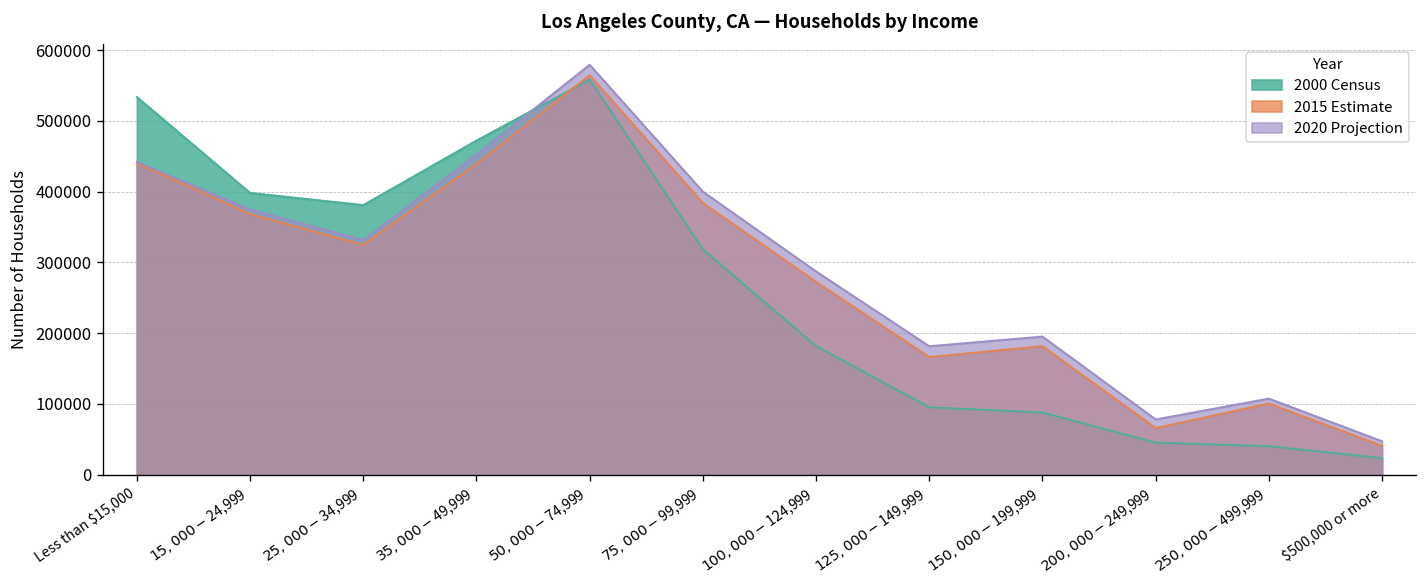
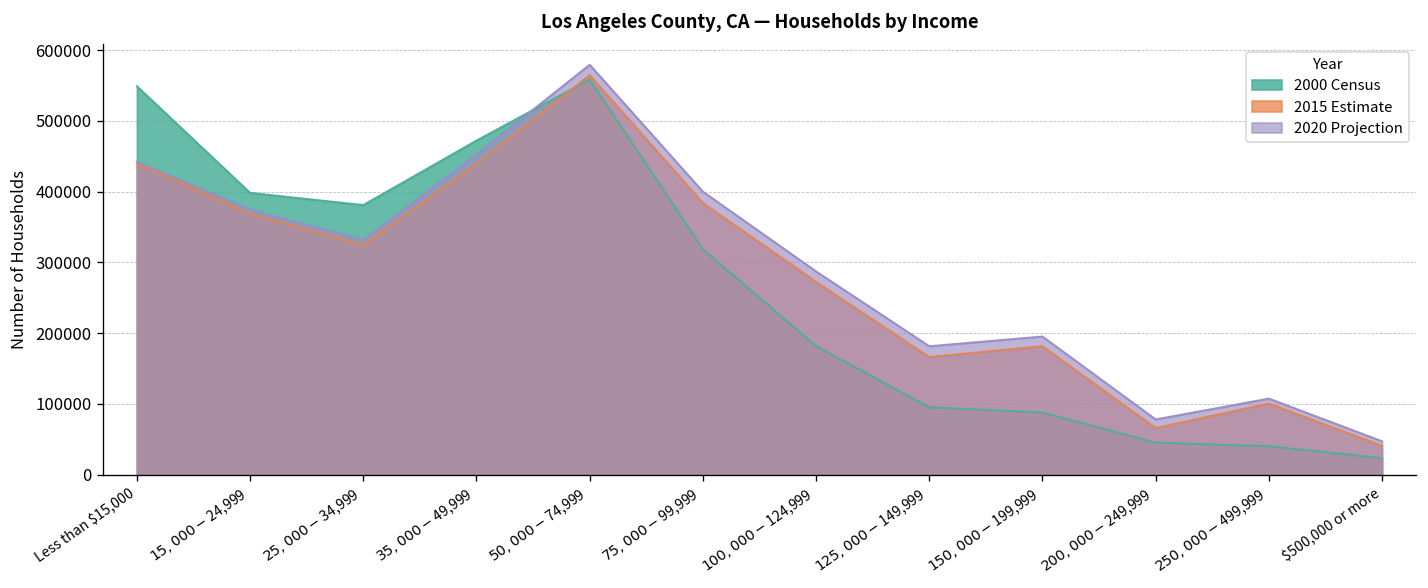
  {
    "2000 Census": {
-     "Less than $15,000": 530000,
+     "Less than $15,000": 550000,
      "$500,000 or more": 20000
    },
    "2015 Estimate": {
      "$500,000 or more": 40000
    },
    "2020 Projection": {
      "$500,000 or more": 50000
    }
  }
